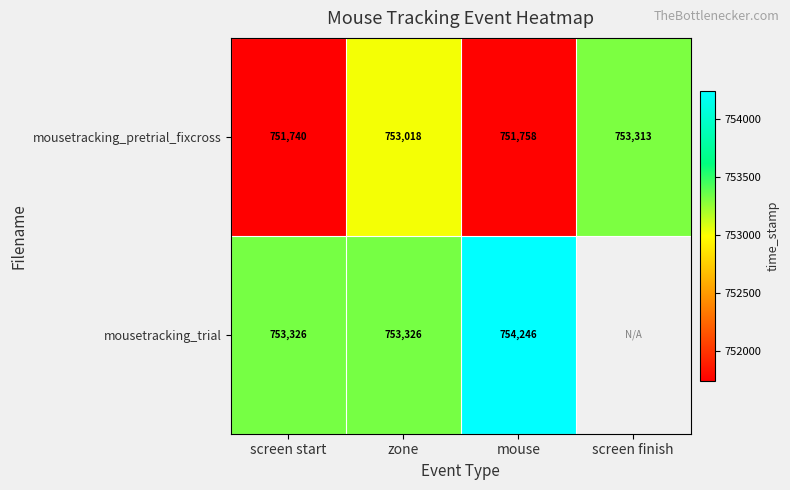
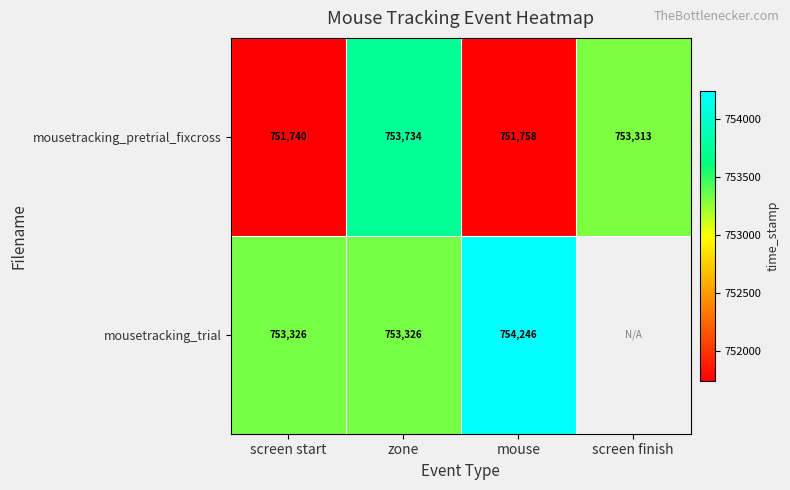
  {
    "mousetracking_pretrial_fixcross": {
      "screen start": "751,740",
-     "zone": "753,018",
+     "zone": "753,734",
      "mouse": "751,758",
      "screen finish": "753,313"
    },
    "mousetracking_trial": {
      "screen start": "753,326",
      "zone": "753,326",
      "mouse": "754,246"
    }
  }
